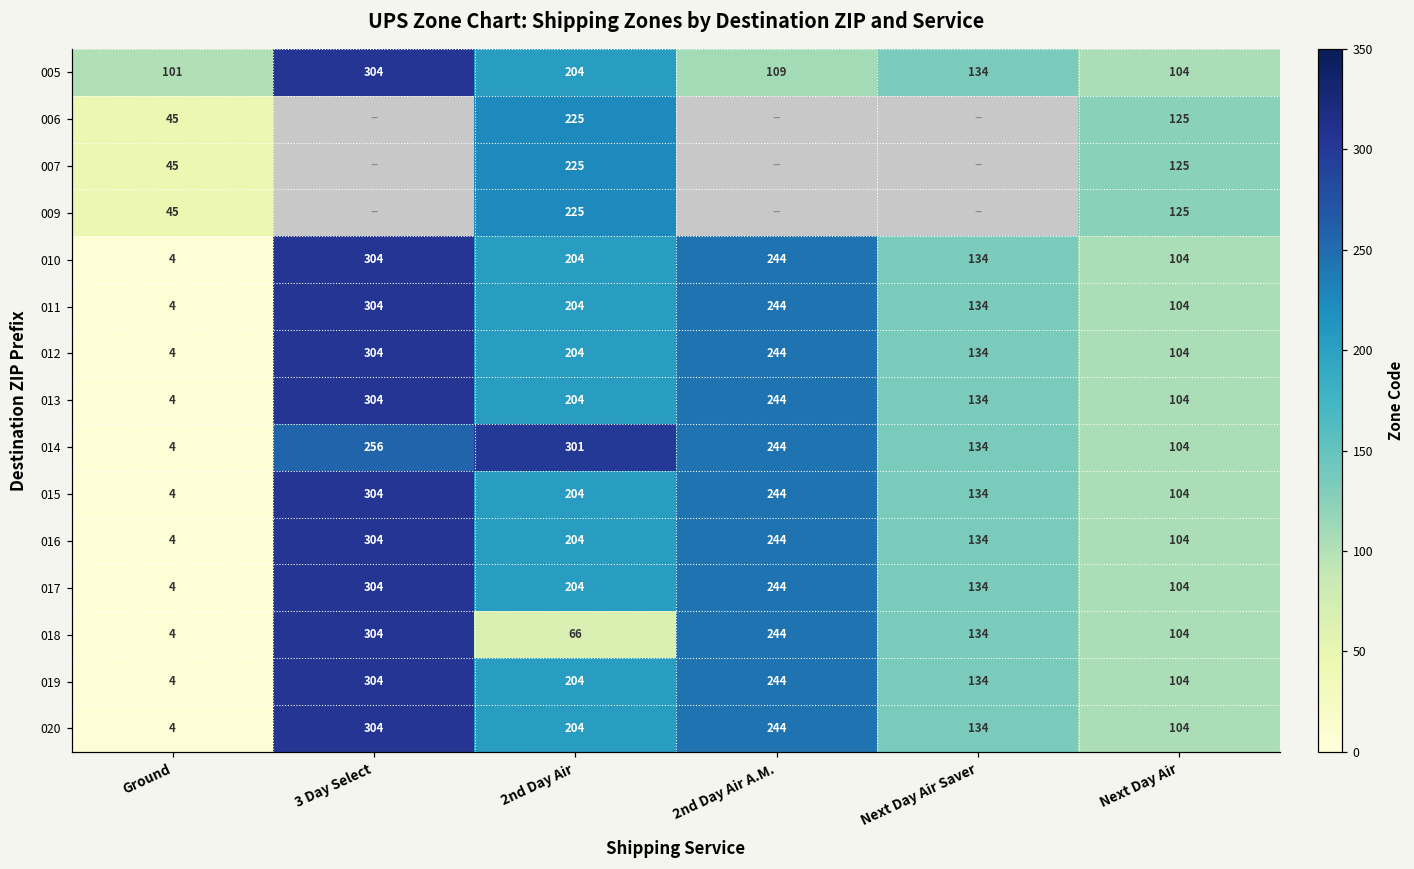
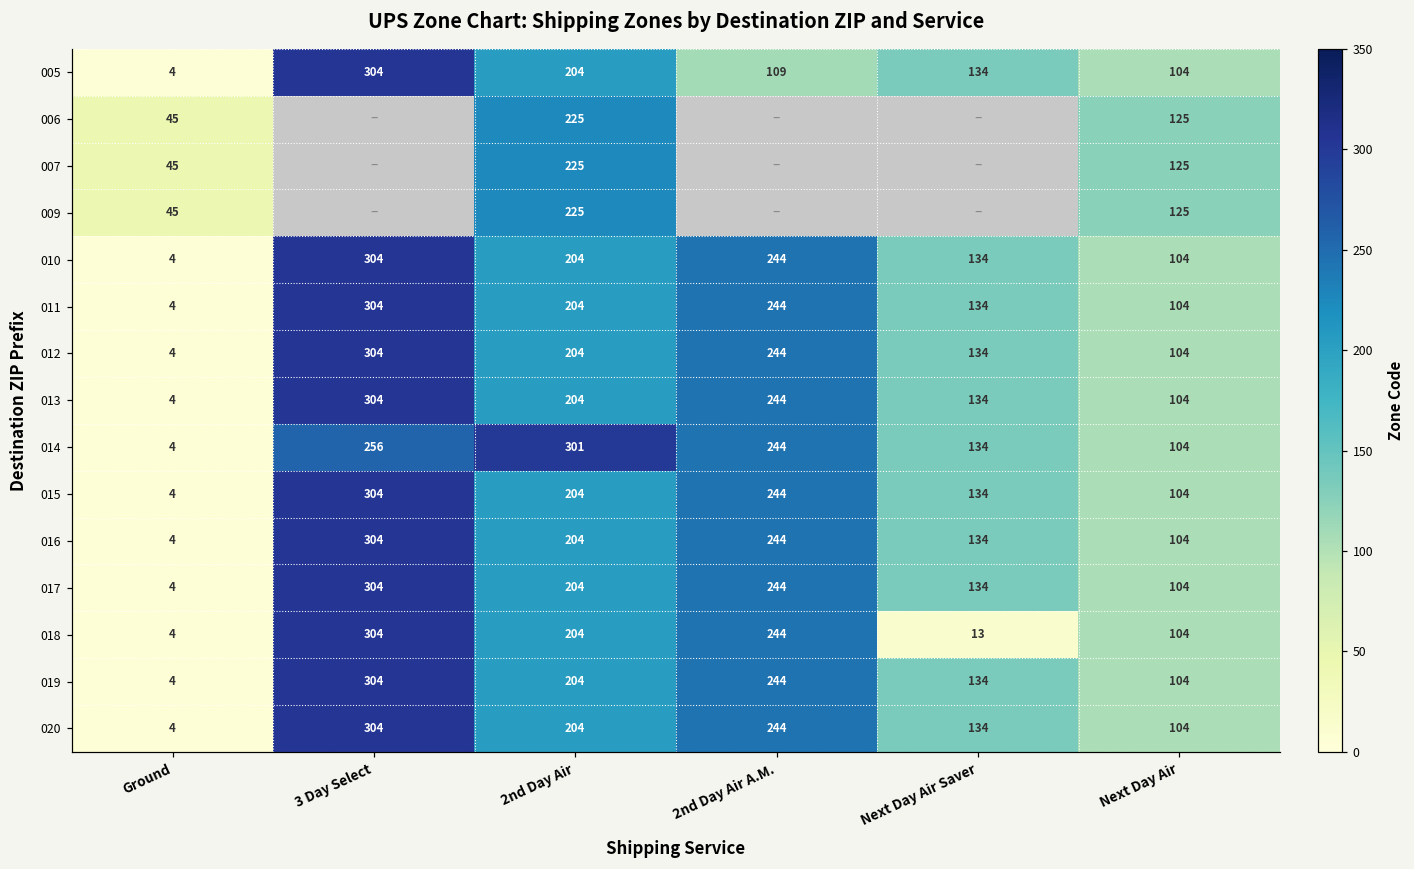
  {
    "005": {
-     "Ground": 101,
+     "Ground": 4,
      "3 Day Select": 304,
      "2nd Day Air": 204,
      "2nd Day Air A.M.": 109,
      "Next Day Air Saver": 134,
      "Next Day Air": 104
    },
    "006": {
      "Ground": 45,
      "2nd Day Air": 225,
      "Next Day Air": 125
    },
    "007": {
      "Ground": 45,
      "2nd Day Air": 225,
      "Next Day Air": 125
    },
    "009": {
      "Ground": 45,
      "2nd Day Air": 225,
      "Next Day Air": 125
    },
    "010": {
      "Ground": 4,
      "3 Day Select": 304,
      "2nd Day Air": 204,
      "2nd Day Air A.M.": 244,
      "Next Day Air Saver": 134,
      "Next Day Air": 104
    },
    "011": {
      "Ground": 4,
      "3 Day Select": 304,
      "2nd Day Air": 204,
      "2nd Day Air A.M.": 244,
      "Next Day Air Saver": 134,
      "Next Day Air": 104
    },
    "012": {
      "Ground": 4,
      "3 Day Select": 304,
      "2nd Day Air": 204,
      "2nd Day Air A.M.": 244,
      "Next Day Air Saver": 134,
      "Next Day Air": 104
    },
    "013": {
      "Ground": 4,
      "3 Day Select": 304,
      "2nd Day Air": 204,
      "2nd Day Air A.M.": 244,
      "Next Day Air Saver": 134,
      "Next Day Air": 104
    },
    "014": {
      "Ground": 4,
      "3 Day Select": 256,
      "2nd Day Air": 301,
      "2nd Day Air A.M.": 244,
      "Next Day Air Saver": 134,
      "Next Day Air": 104
    },
    "015": {
      "Ground": 4,
      "3 Day Select": 304,
      "2nd Day Air": 204,
      "2nd Day Air A.M.": 244,
      "Next Day Air Saver": 134,
      "Next Day Air": 104
    },
    "016": {
      "Ground": 4,
      "3 Day Select": 304,
      "2nd Day Air": 204,
      "2nd Day Air A.M.": 244,
      "Next Day Air Saver": 134,
      "Next Day Air": 104
    },
    "017": {
      "Ground": 4,
      "3 Day Select": 304,
      "2nd Day Air": 204,
      "2nd Day Air A.M.": 244,
      "Next Day Air Saver": 134,
      "Next Day Air": 104
    },
    "018": {
      "Ground": 4,
      "3 Day Select": 304,
-     "2nd Day Air": 66,
+     "2nd Day Air": 204,
      "2nd Day Air A.M.": 244,
-     "Next Day Air Saver": 134,
+     "Next Day Air Saver": 13,
      "Next Day Air": 104
    },
    "019": {
      "Ground": 4,
      "3 Day Select": 304,
      "2nd Day Air": 204,
      "2nd Day Air A.M.": 244,
      "Next Day Air Saver": 134,
      "Next Day Air": 104
    },
    "020": {
      "Ground": 4,
      "3 Day Select": 304,
      "2nd Day Air": 204,
      "2nd Day Air A.M.": 244,
      "Next Day Air Saver": 134,
      "Next Day Air": 104
    }
  }
